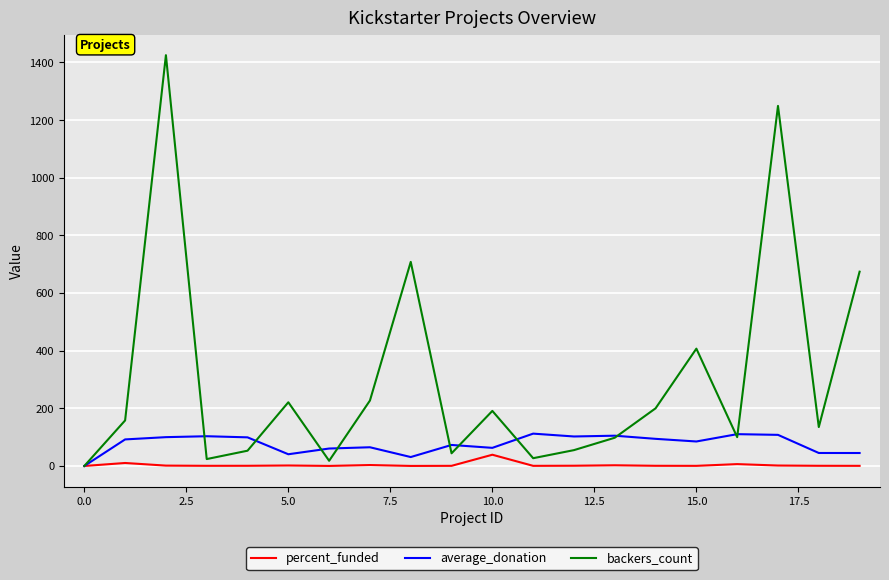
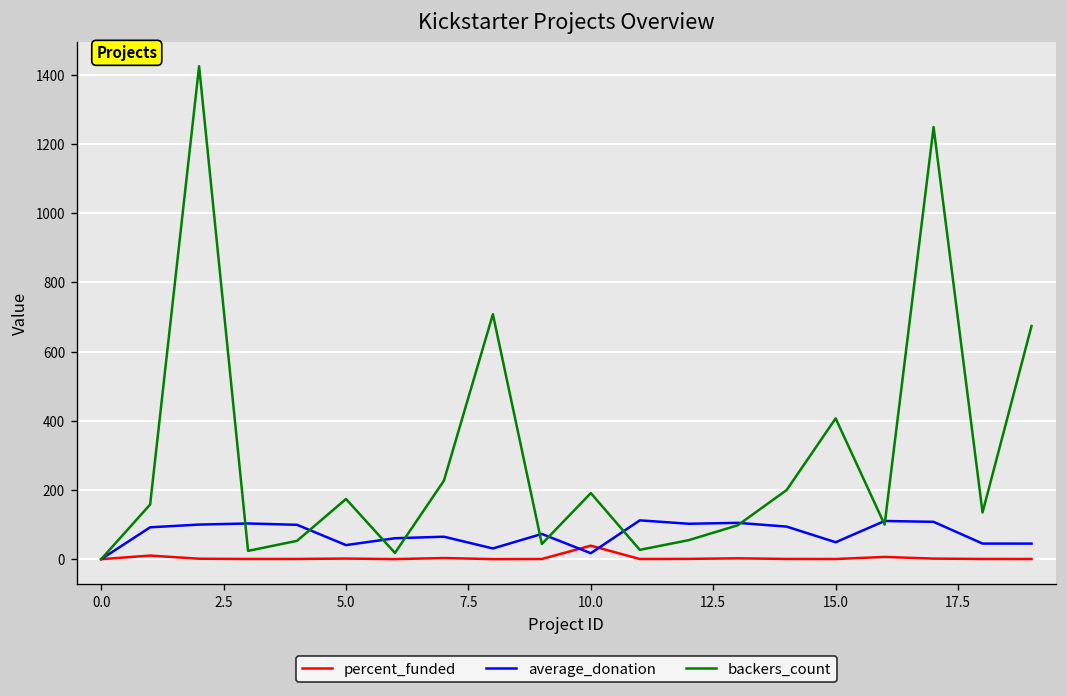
  {
    "percent_funded": {
      "5.0": 0,
      "10.0": 40,
      "15.0": 0
    },
    "average_donation": {
      "5.0": 40,
-     "10.0": 60,
-     "15.0": 80
+     "10.0": 20,
+     "15.0": 50
    },
    "backers_count": {
-     "5.0": 220,
+     "5.0": 170,
      "10.0": 190,
      "15.0": 410
    }
  }
